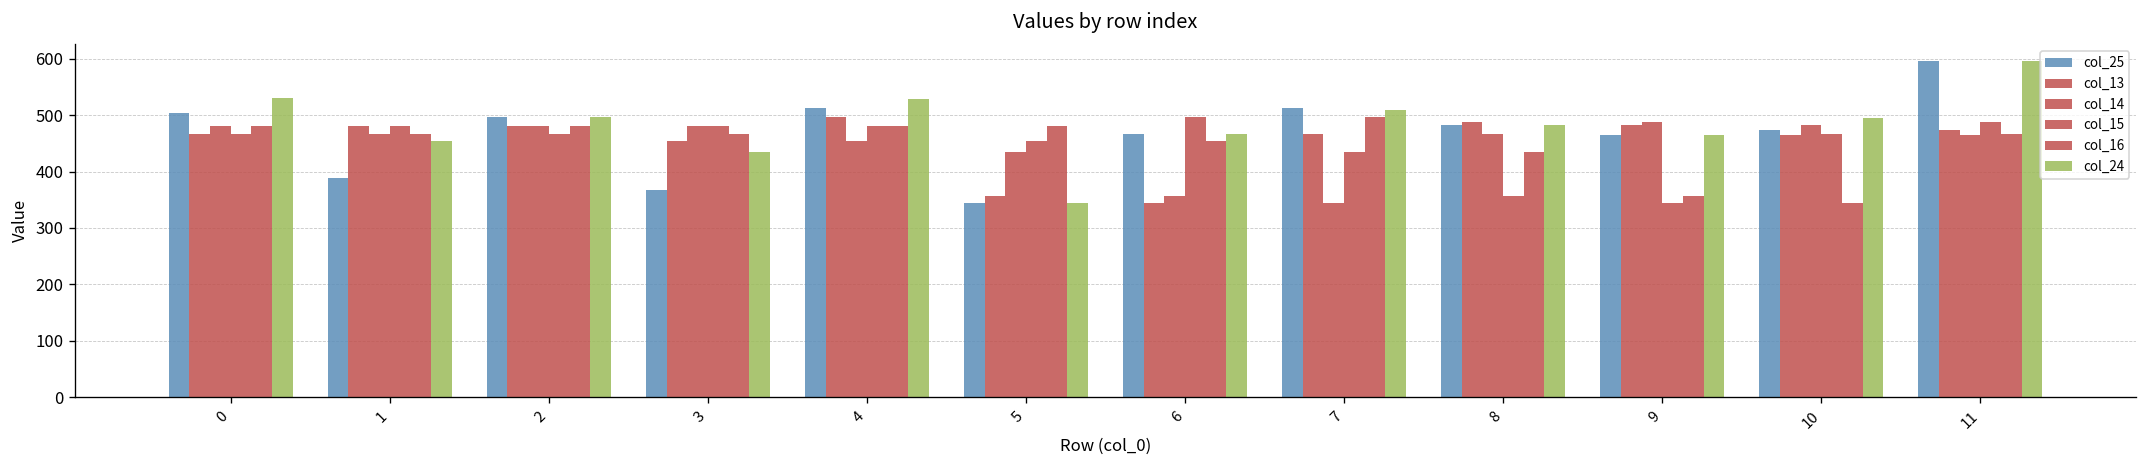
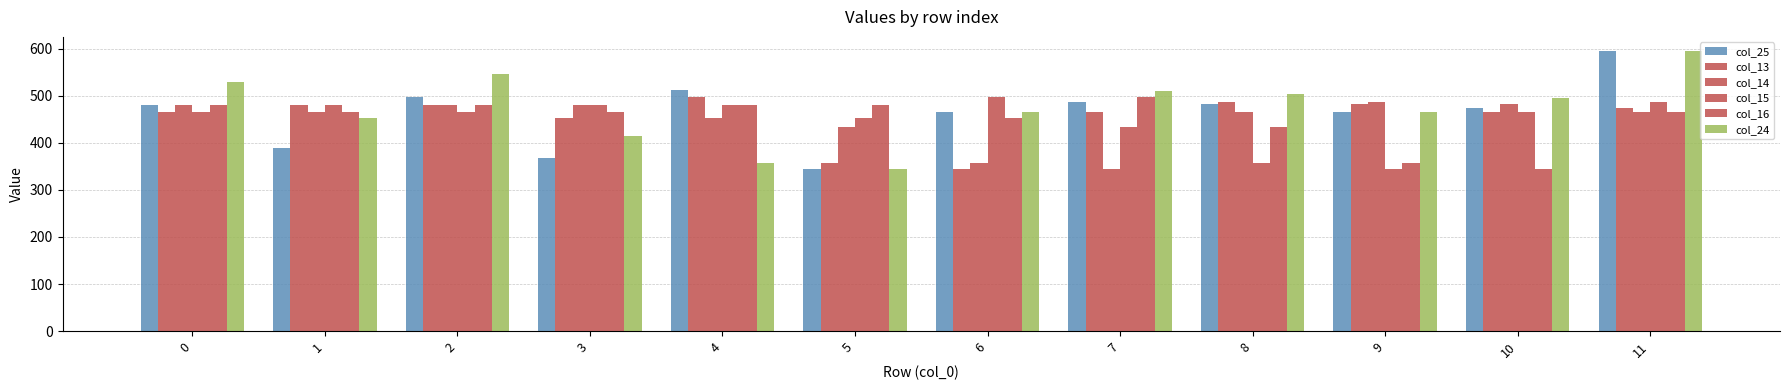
  {
    "col_25": {
-     "0": 500,
+     "0": 480,
      "1": 390,
      "2": 500,
      "3": 370,
      "4": 510,
      "5": 340,
      "6": 470,
-     "7": 510,
+     "7": 490,
      "8": 480,
      "9": 460,
      "10": 470,
      "11": 600
    },
    "col_24": {
      "0": 530,
      "1": 450,
-     "2": 500,
-     "3": 430,
-     "4": 530,
+     "2": 550,
+     "3": 410,
+     "4": 360,
      "5": 340,
      "6": 470,
      "7": 510,
-     "8": 480,
+     "8": 500,
      "9": 460,
      "10": 500,
      "11": 600
    }
  }
